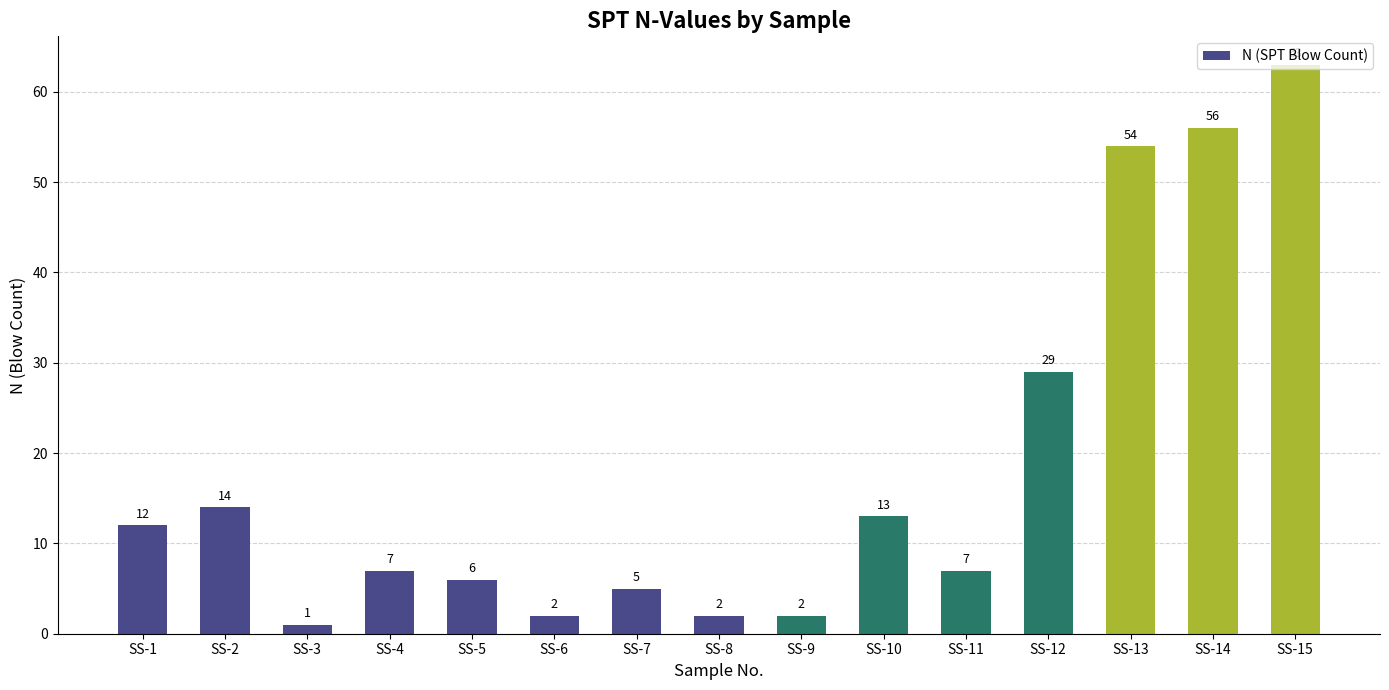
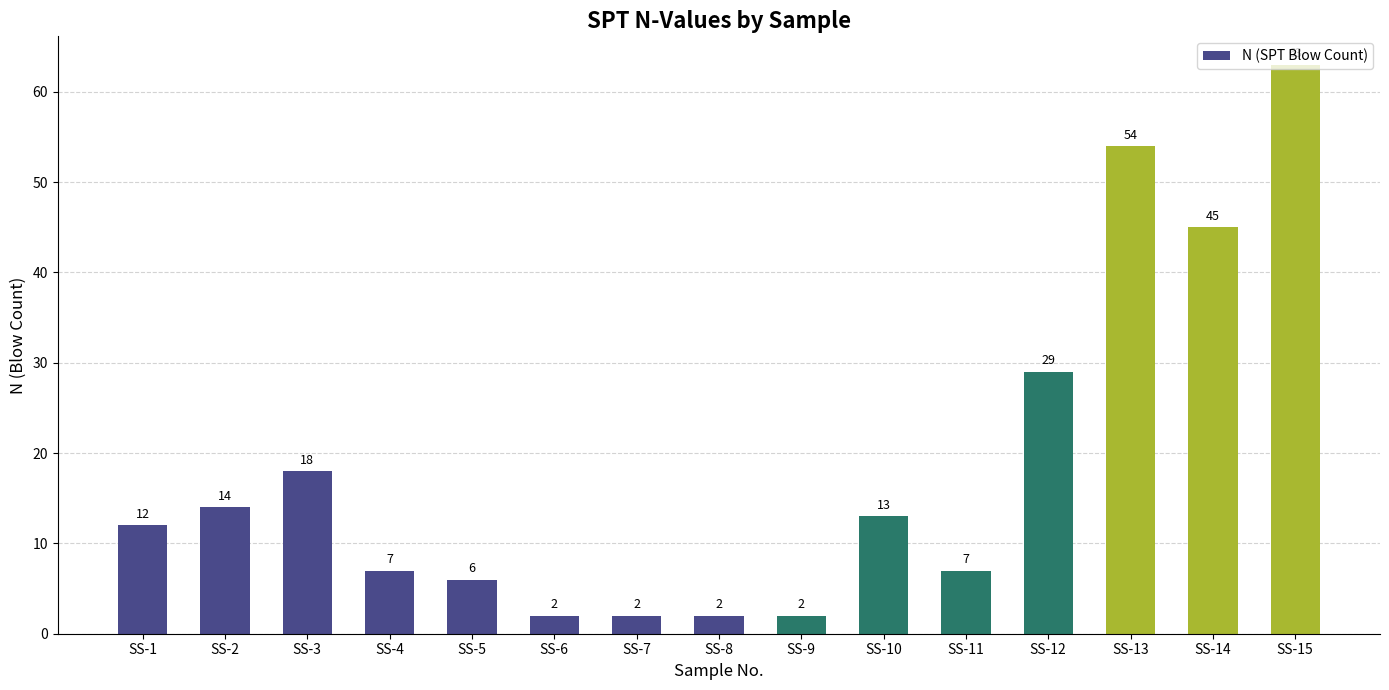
  {
    "SS-1": 12,
    "SS-2": 14,
-   "SS-3": 1,
+   "SS-3": 18,
    "SS-4": 7,
    "SS-5": 6,
    "SS-6": 2,
-   "SS-7": 5,
+   "SS-7": 2,
    "SS-8": 2,
    "SS-9": 2,
    "SS-10": 13,
    "SS-11": 7,
    "SS-12": 29,
    "SS-13": 54,
-   "SS-14": 56
+   "SS-14": 45
  }
